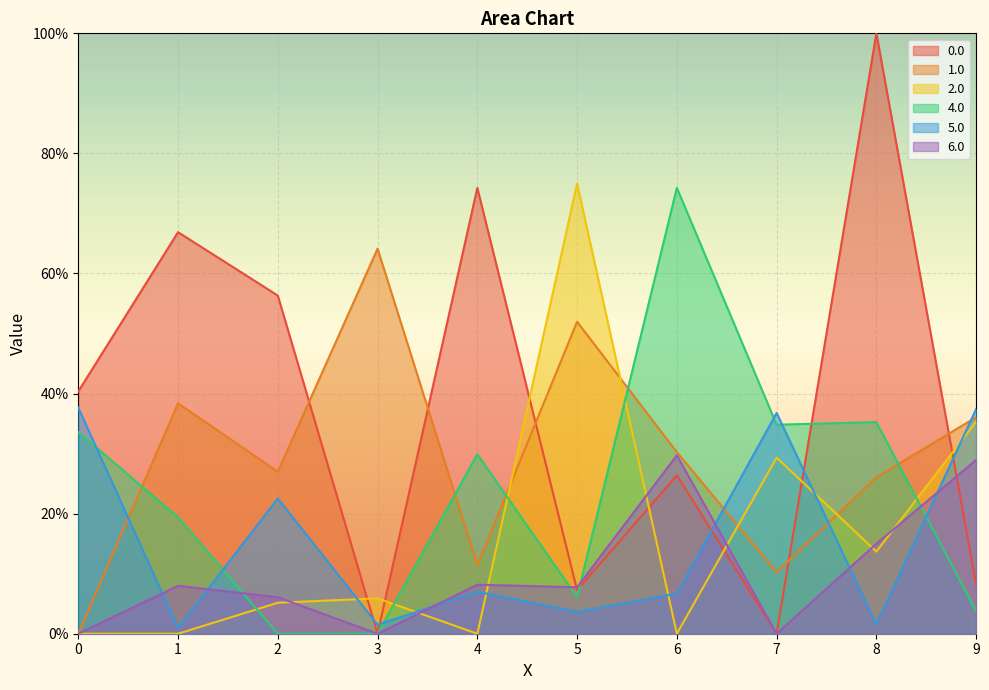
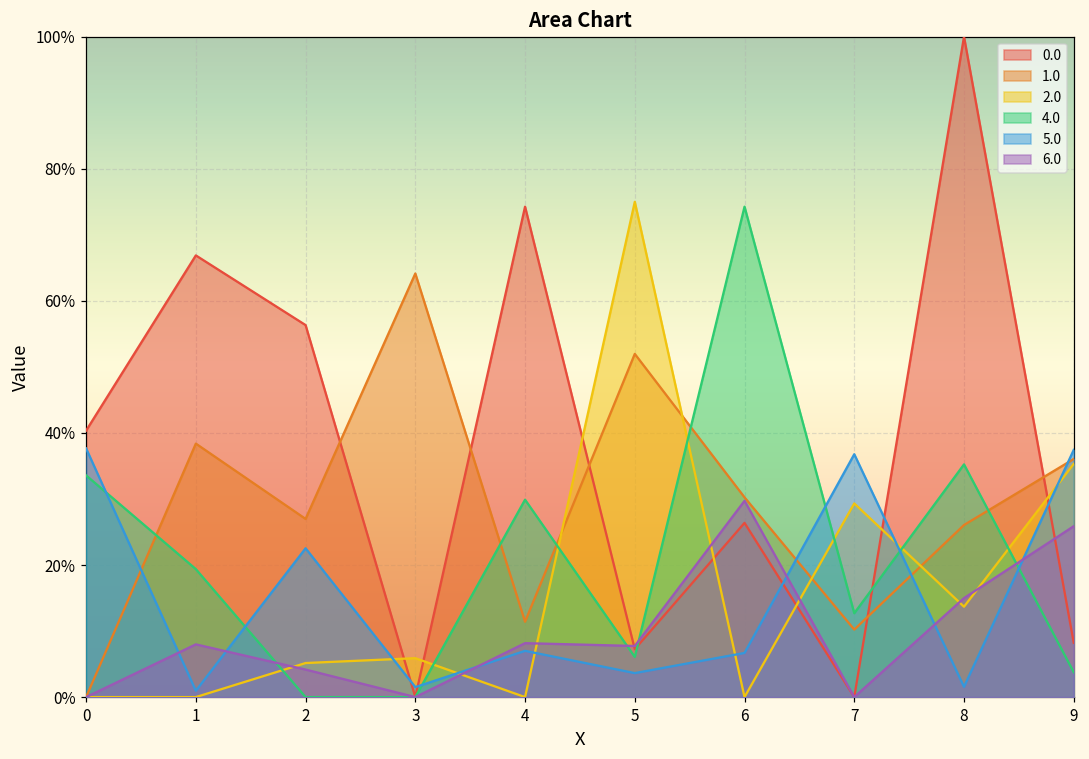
  {
    "4.0": {
      "0": "34%",
      "1": "19%",
      "2": "0%",
      "4": "30%",
      "5": "6%",
      "6": "74%",
-     "7": "35%",
+     "7": "13%",
      "8": "35%",
      "9": "4%"
    },
    "5.0": {
      "0": "38%",
      "1": "1%",
      "2": "23%",
      "3": "2%",
      "4": "7%",
      "5": "4%",
      "6": "7%",
      "7": "37%",
      "8": "2%",
      "9": "37%"
    },
    "6.0": {
      "1": "8%",
-     "2": "6%",
+     "2": "4%",
      "4": "8%",
      "5": "8%",
      "6": "30%",
      "8": "15%",
-     "9": "29%"
+     "9": "26%"
    }
  }
